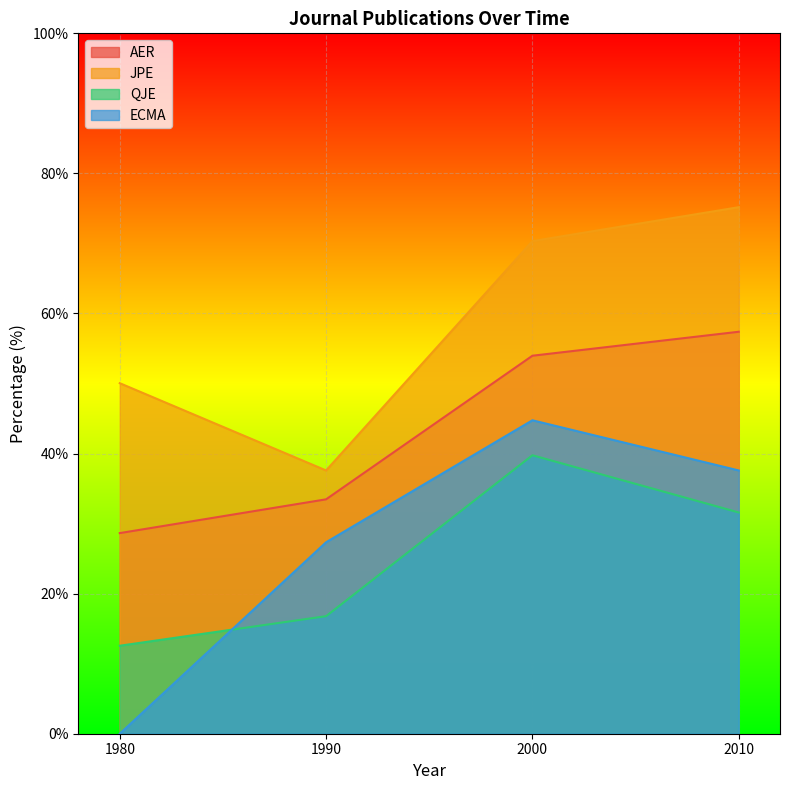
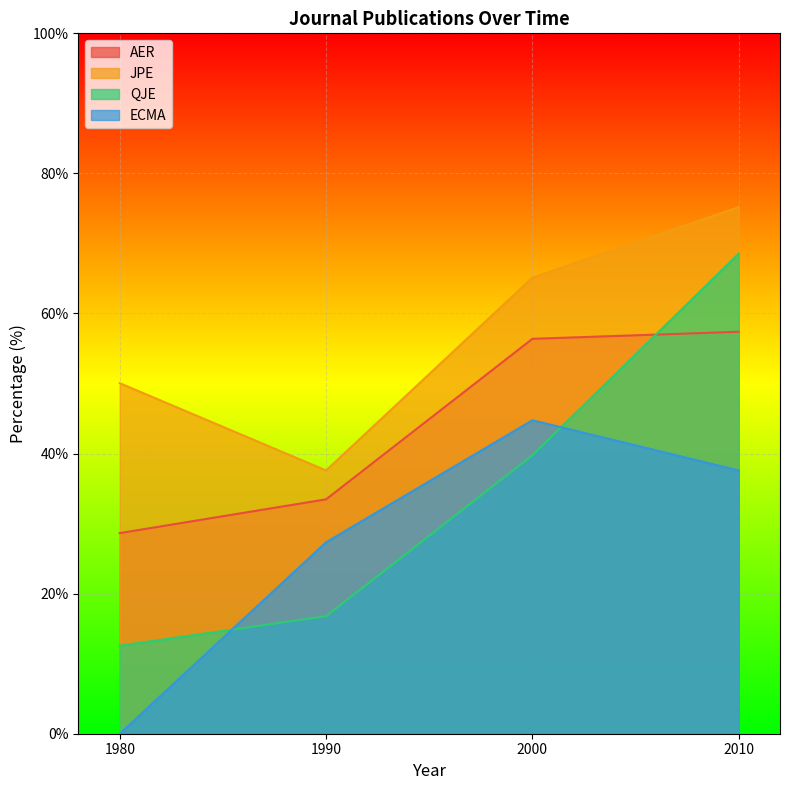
  {
    "AER": {
      "1980": "29%",
      "1990": "33%",
-     "2000": "54%",
+     "2000": "56%",
      "2010": "57%"
    },
    "JPE": {
      "1980": "50%",
      "1990": "38%",
-     "2000": "70%",
+     "2000": "65%",
      "2010": "75%"
    },
    "QJE": {
      "1980": "13%",
      "1990": "17%",
      "2000": "40%",
-     "2010": "32%"
+     "2010": "69%"
    },
    "ECMA": {
      "1980": "0%",
      "1990": "27%",
      "2000": "45%",
      "2010": "38%"
    }
  }
